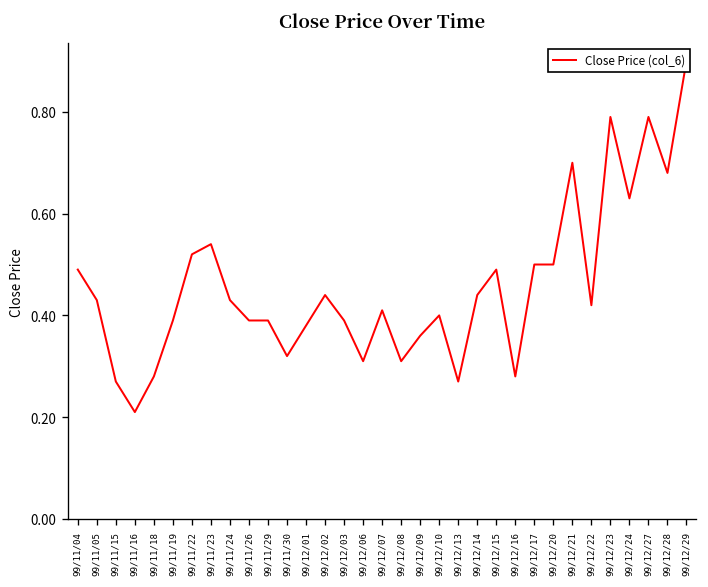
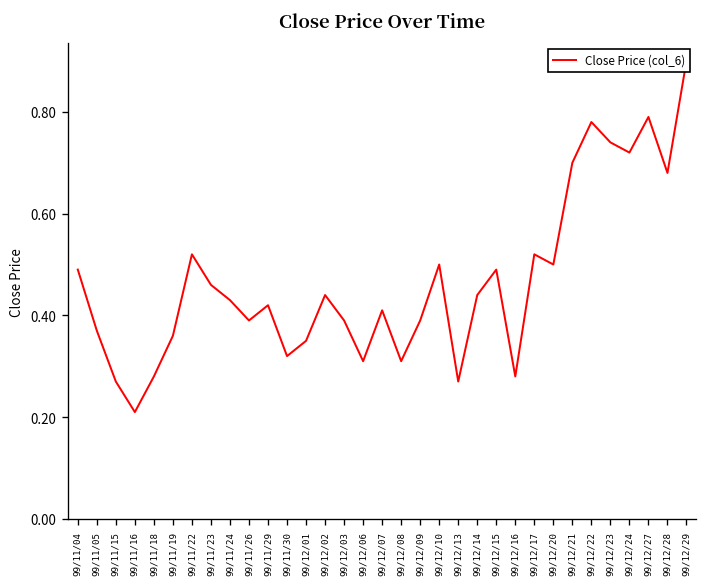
  {
    "99/11/04": 0.49,
-   "99/11/05": 0.43,
+   "99/11/05": 0.37,
    "99/11/15": 0.27,
    "99/11/16": 0.21,
    "99/11/18": 0.28,
-   "99/11/19": 0.39,
+   "99/11/19": 0.36,
    "99/11/22": 0.52,
-   "99/11/23": 0.54,
+   "99/11/23": 0.46,
    "99/11/24": 0.43,
    "99/11/26": 0.39,
-   "99/11/29": 0.39,
+   "99/11/29": 0.42,
    "99/11/30": 0.32,
-   "99/12/01": 0.38,
+   "99/12/01": 0.35,
    "99/12/02": 0.44,
    "99/12/03": 0.39,
    "99/12/06": 0.31,
    "99/12/07": 0.41,
    "99/12/08": 0.31,
-   "99/12/09": 0.36,
-   "99/12/10": 0.4,
+   "99/12/09": 0.39,
+   "99/12/10": 0.5,
    "99/12/13": 0.27,
    "99/12/14": 0.44,
    "99/12/15": 0.49,
    "99/12/16": 0.28,
-   "99/12/17": 0.50,
+   "99/12/17": 0.52,
    "99/12/20": 0.50,
    "99/12/21": 0.70,
-   "99/12/22": 0.42,
-   "99/12/23": 0.79,
-   "99/12/24": 0.63,
+   "99/12/22": 0.78,
+   "99/12/23": 0.74,
+   "99/12/24": 0.72,
    "99/12/27": 0.79,
    "99/12/28": 0.68
  }
